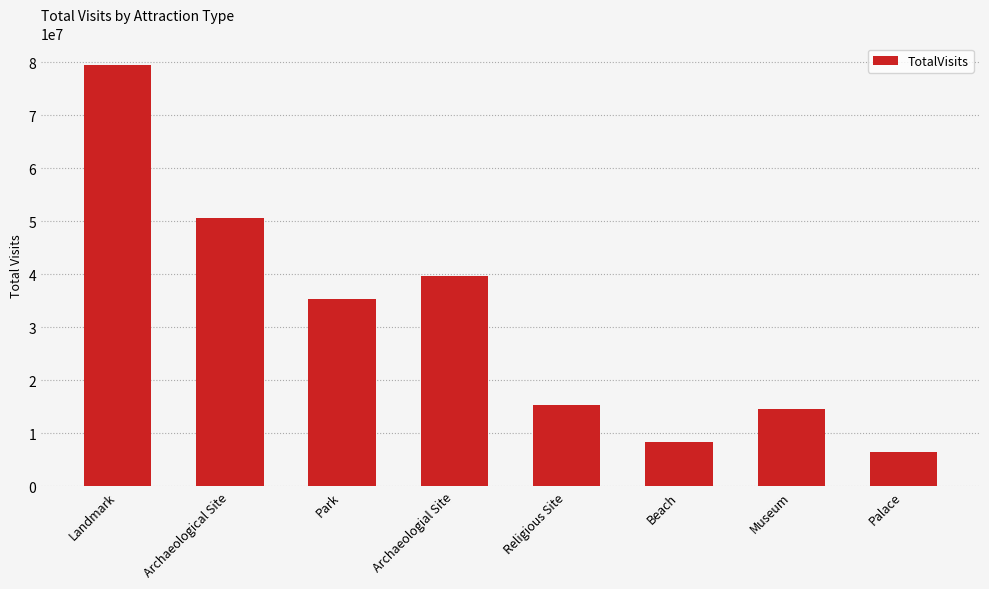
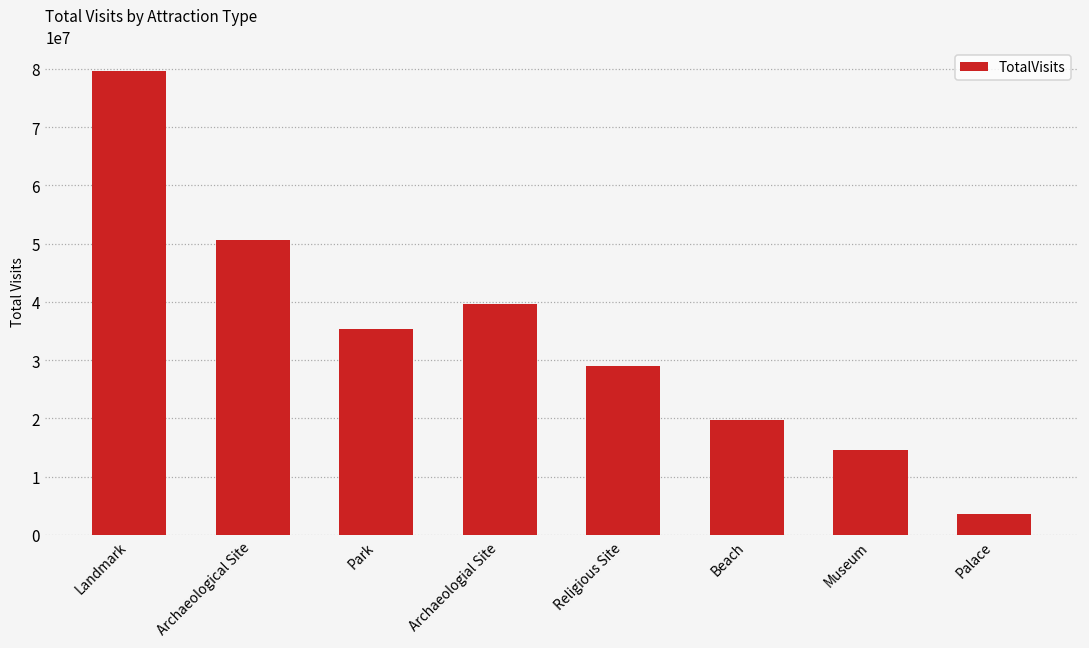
  {
    "Landmark": 80000000,
    "Archaeological Site": 51000000,
    "Park": 35000000,
    "Archaeologial Site": 40000000,
-   "Religious Site": 15000000,
-   "Beach": 8000000,
+   "Religious Site": 29000000,
+   "Beach": 20000000,
    "Museum": 15000000,
-   "Palace": 6000000
+   "Palace": 4000000
  }
